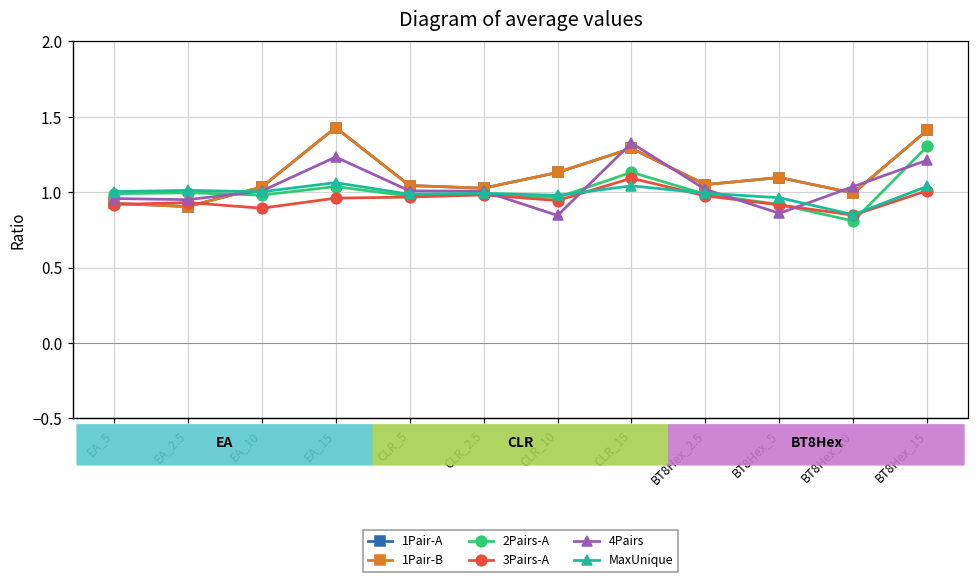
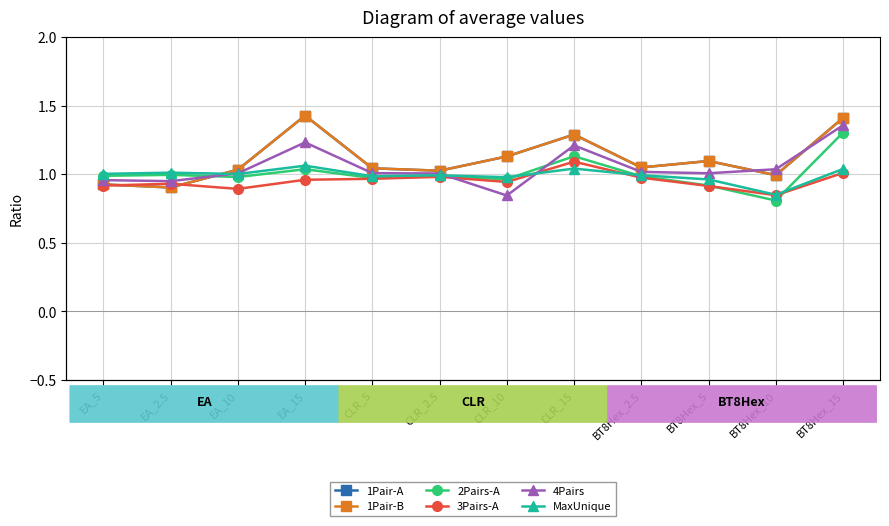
  {
    "4Pairs": {
      "CLR_10": 0.85,
-     "CLR_15": 1.33,
+     "CLR_15": 1.21,
      "BT8Hex_2.5": 1.02,
-     "BT8Hex_5": 0.86,
+     "BT8Hex_5": 1.01,
      "BT8Hex_10": 1.04,
-     "BT8Hex_15": 1.21
+     "BT8Hex_15": 1.36
    }
  }
